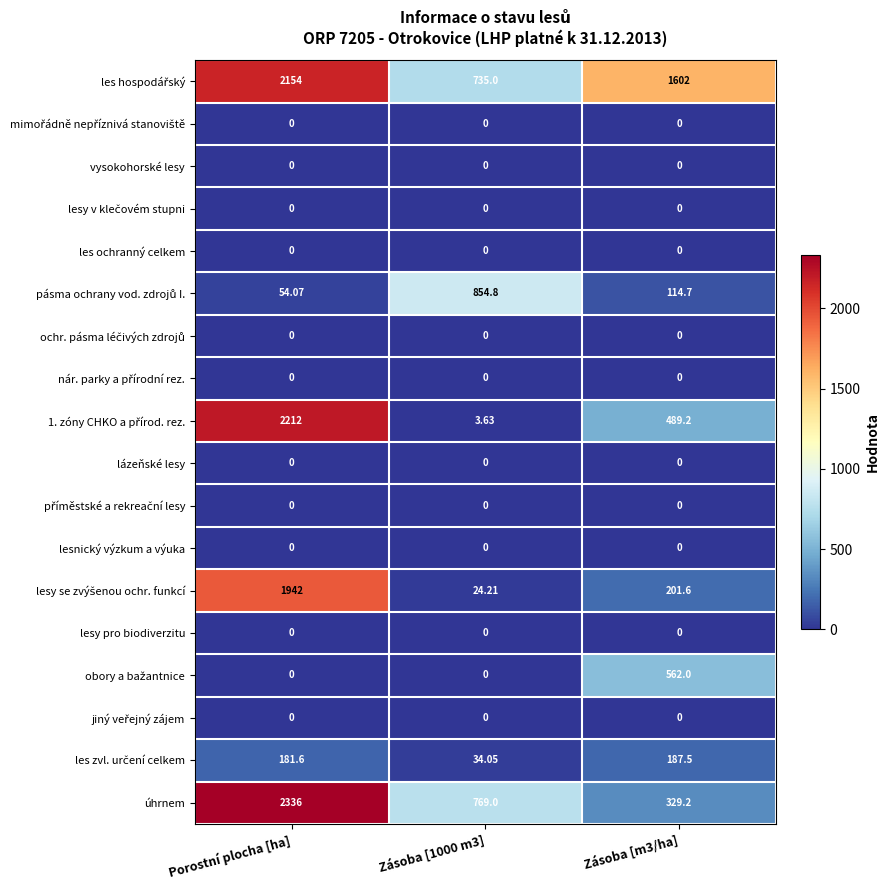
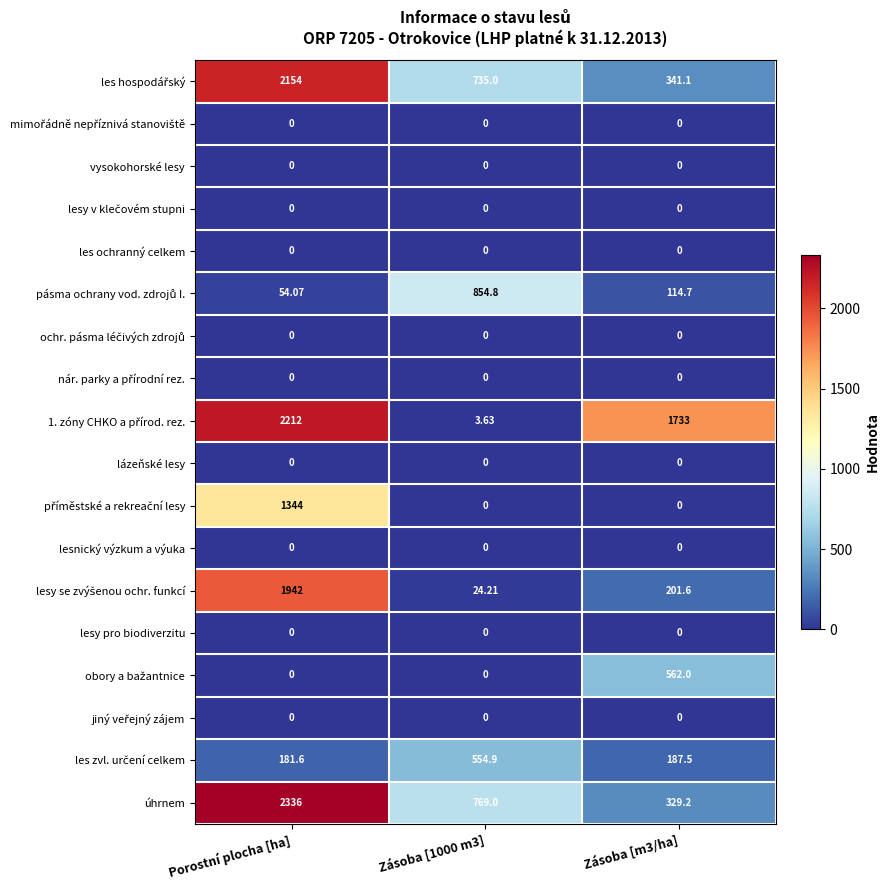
  {
    "les hospodářský": {
      "Porostní plocha [ha]": 2154,
      "Zásoba [1000 m3]": 735.0,
-     "Zásoba [m3/ha]": 1602
+     "Zásoba [m3/ha]": 341.1
    },
    "mimořádně nepříznivá stanoviště": {
      "Porostní plocha [ha]": 0,
      "Zásoba [1000 m3]": 0,
      "Zásoba [m3/ha]": 0
    },
    "vysokohorské lesy": {
      "Porostní plocha [ha]": 0,
      "Zásoba [1000 m3]": 0,
      "Zásoba [m3/ha]": 0
    },
    "lesy v klečovém stupni": {
      "Porostní plocha [ha]": 0,
      "Zásoba [1000 m3]": 0,
      "Zásoba [m3/ha]": 0
    },
    "les ochranný celkem": {
      "Porostní plocha [ha]": 0,
      "Zásoba [1000 m3]": 0,
      "Zásoba [m3/ha]": 0
    },
    "pásma ochrany vod. zdrojů I.": {
      "Porostní plocha [ha]": 54.07,
      "Zásoba [1000 m3]": 854.8,
      "Zásoba [m3/ha]": 114.7
    },
    "ochr. pásma léčivých zdrojů": {
      "Porostní plocha [ha]": 0,
      "Zásoba [1000 m3]": 0,
      "Zásoba [m3/ha]": 0
    },
    "nár. parky a přírodní rez.": {
      "Porostní plocha [ha]": 0,
      "Zásoba [1000 m3]": 0,
      "Zásoba [m3/ha]": 0
    },
    "1. zóny CHKO a přírod. rez.": {
      "Porostní plocha [ha]": 2212,
      "Zásoba [1000 m3]": 3.63,
-     "Zásoba [m3/ha]": 489.2
+     "Zásoba [m3/ha]": 1733
    },
    "lázeňské lesy": {
      "Porostní plocha [ha]": 0,
      "Zásoba [1000 m3]": 0,
      "Zásoba [m3/ha]": 0
    },
    "příměstské a rekreační lesy": {
-     "Porostní plocha [ha]": 0,
+     "Porostní plocha [ha]": 1344,
      "Zásoba [1000 m3]": 0,
      "Zásoba [m3/ha]": 0
    },
    "lesnický výzkum a výuka": {
      "Porostní plocha [ha]": 0,
      "Zásoba [1000 m3]": 0,
      "Zásoba [m3/ha]": 0
    },
    "lesy se zvýšenou ochr. funkcí": {
      "Porostní plocha [ha]": 1942,
      "Zásoba [1000 m3]": 24.21,
      "Zásoba [m3/ha]": 201.6
    },
    "lesy pro biodiverzitu": {
      "Porostní plocha [ha]": 0,
      "Zásoba [1000 m3]": 0,
      "Zásoba [m3/ha]": 0
    },
    "obory a bažantnice": {
      "Porostní plocha [ha]": 0,
      "Zásoba [1000 m3]": 0,
      "Zásoba [m3/ha]": 562.0
    },
    "jiný veřejný zájem": {
      "Porostní plocha [ha]": 0,
      "Zásoba [1000 m3]": 0,
      "Zásoba [m3/ha]": 0
    },
    "les zvl. určení celkem": {
      "Porostní plocha [ha]": 181.6,
-     "Zásoba [1000 m3]": 34.05,
+     "Zásoba [1000 m3]": 554.9,
      "Zásoba [m3/ha]": 187.5
    },
    "úhrnem": {
      "Porostní plocha [ha]": 2336,
      "Zásoba [1000 m3]": 769.0,
      "Zásoba [m3/ha]": 329.2
    }
  }
